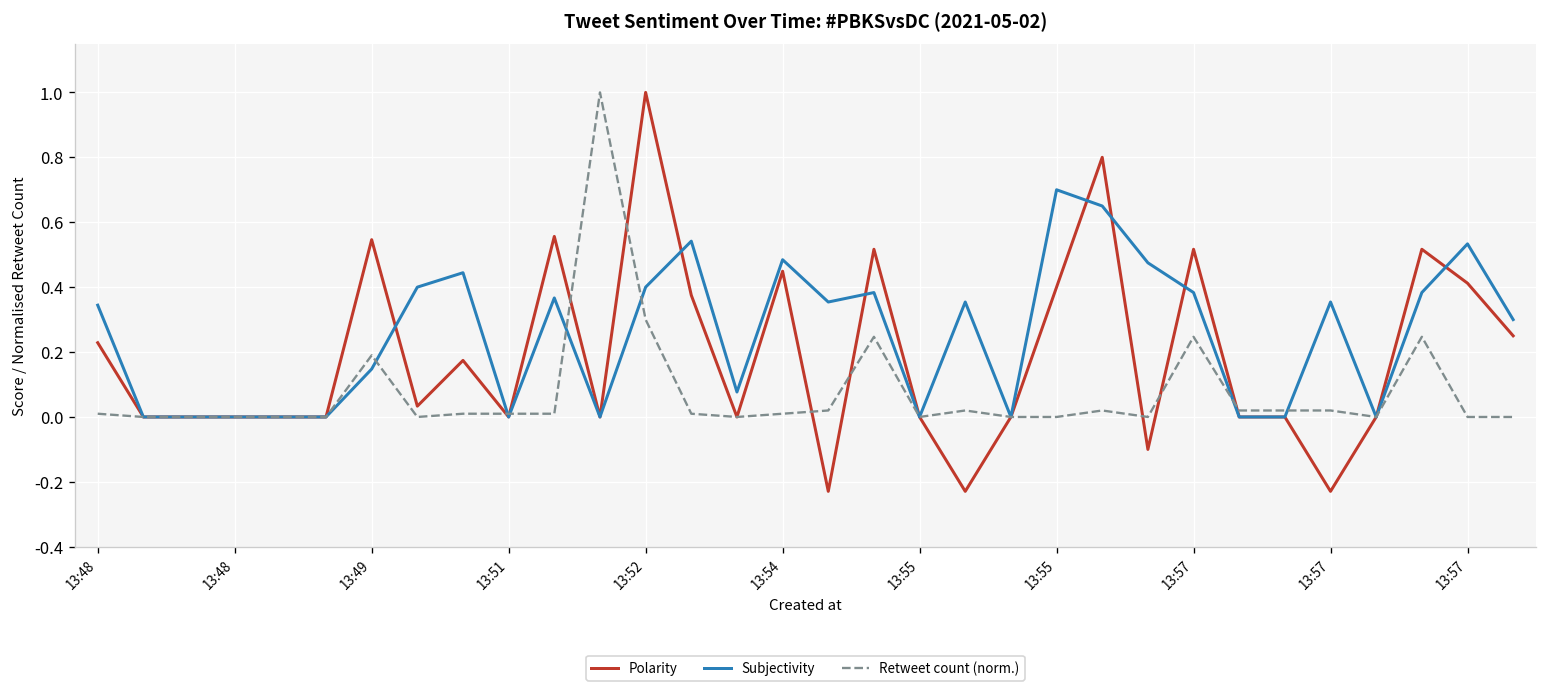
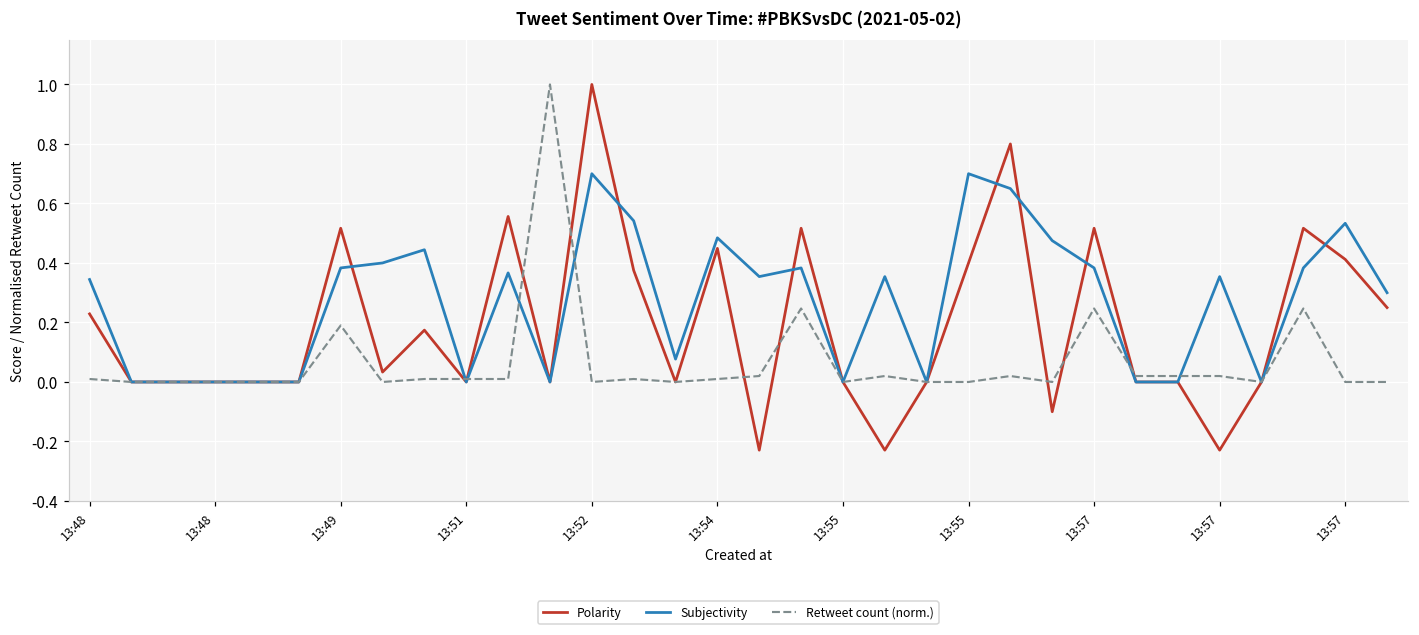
  {
    "Polarity": {
-     "13:49": 0.55,
+     "13:49": 0.52,
      "13:52": 1.00,
      "13:54": 0.45
    },
    "Subjectivity": {
-     "13:49": 0.15,
-     "13:52": 0.4,
+     "13:49": 0.38,
+     "13:52": 0.7,
      "13:54": 0.48
    },
    "Retweet count (norm.)": {
      "13:49": 0.19,
      "13:51": 0.01,
-     "13:52": 0.3,
+     "13:52": 0.0,
      "13:54": 0.01
    }
  }
